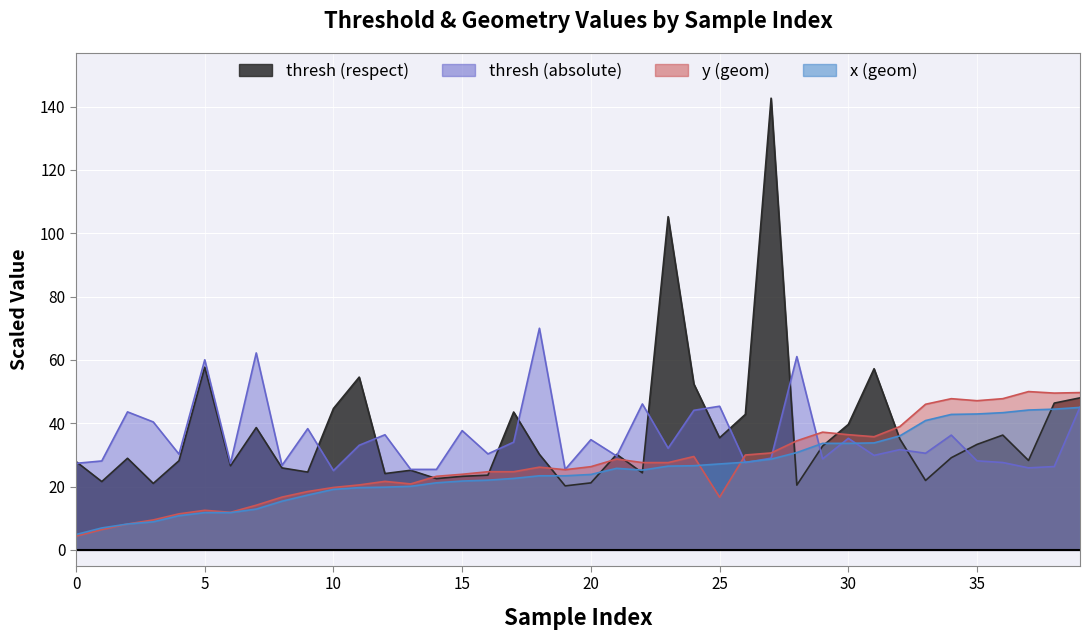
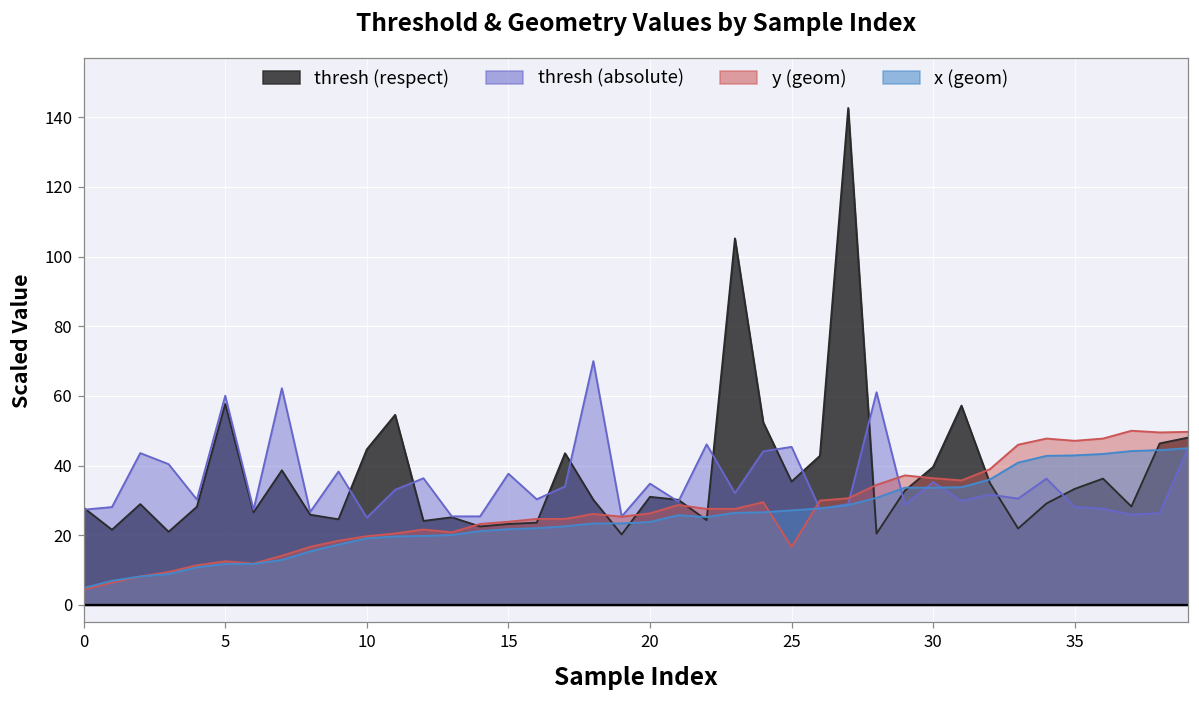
  {
    "thresh (respect)": {
      "5": 58,
      "10": 45,
-     "20": 21,
+     "20": 31,
      "25": 35,
      "30": 40,
      "35": 33
    },
    "y (geom)": {
      "20": 26,
      "25": 17,
      "30": 36,
      "35": 47
    }
  }
